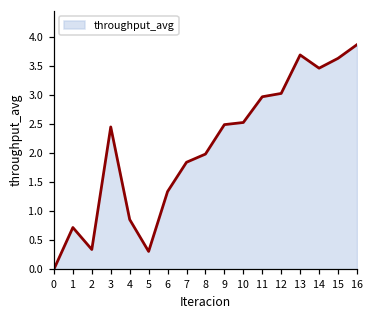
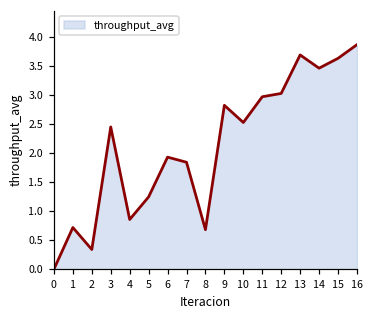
  {
    "0": 0.0,
    "1": 0.7,
    "2": 0.3,
    "3": 2.4,
    "4": 0.9,
-   "5": 0.3,
-   "6": 1.3,
+   "5": 1.2,
+   "6": 1.9,
    "7": 1.8,
-   "8": 2.0,
-   "9": 2.5,
+   "8": 0.7,
+   "9": 2.8,
    "10": 2.5,
    "11": 3.0,
    "12": 3.0,
    "13": 3.7,
    "14": 3.5,
    "15": 3.6,
    "16": 3.9
  }
